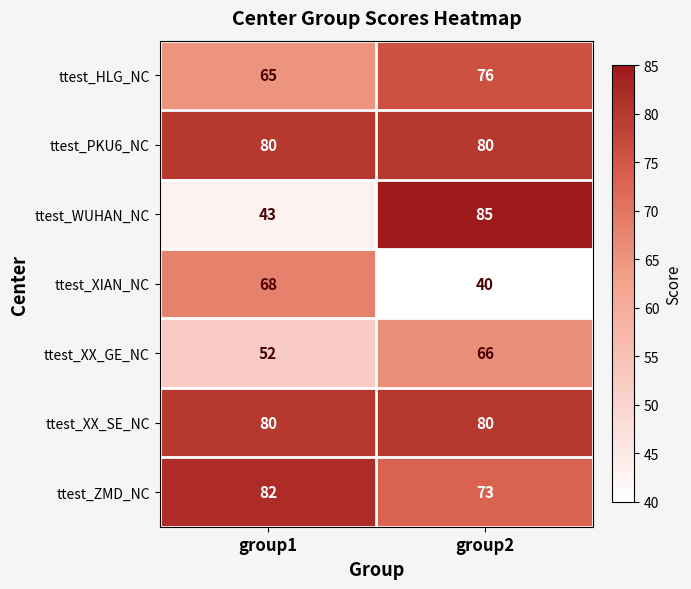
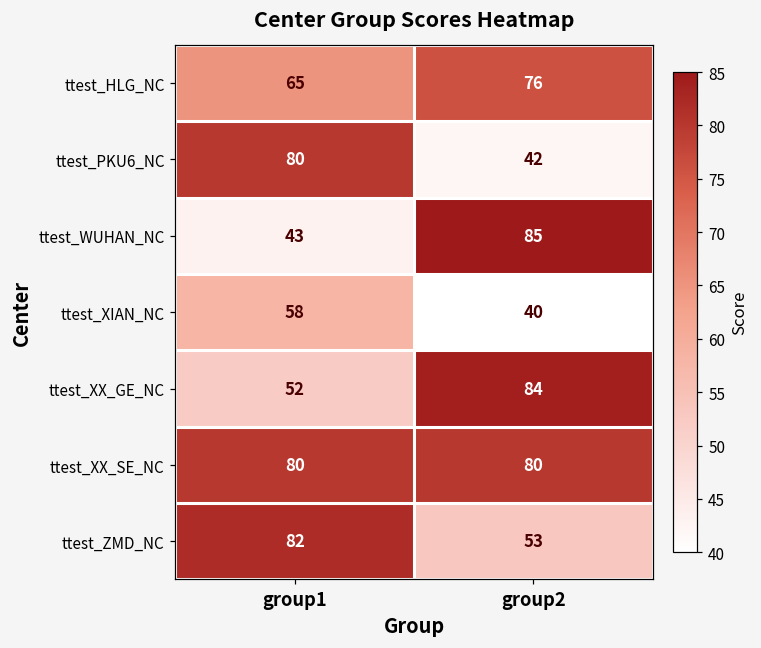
  {
    "ttest_HLG_NC": {
      "group1": 65,
      "group2": 76
    },
    "ttest_PKU6_NC": {
      "group1": 80,
-     "group2": 80
+     "group2": 42
    },
    "ttest_WUHAN_NC": {
      "group1": 43,
      "group2": 85
    },
    "ttest_XIAN_NC": {
-     "group1": 68,
+     "group1": 58,
      "group2": 40
    },
    "ttest_XX_GE_NC": {
      "group1": 52,
-     "group2": 66
+     "group2": 84
    },
    "ttest_XX_SE_NC": {
      "group1": 80,
      "group2": 80
    },
    "ttest_ZMD_NC": {
      "group1": 82,
-     "group2": 73
+     "group2": 53
    }
  }
